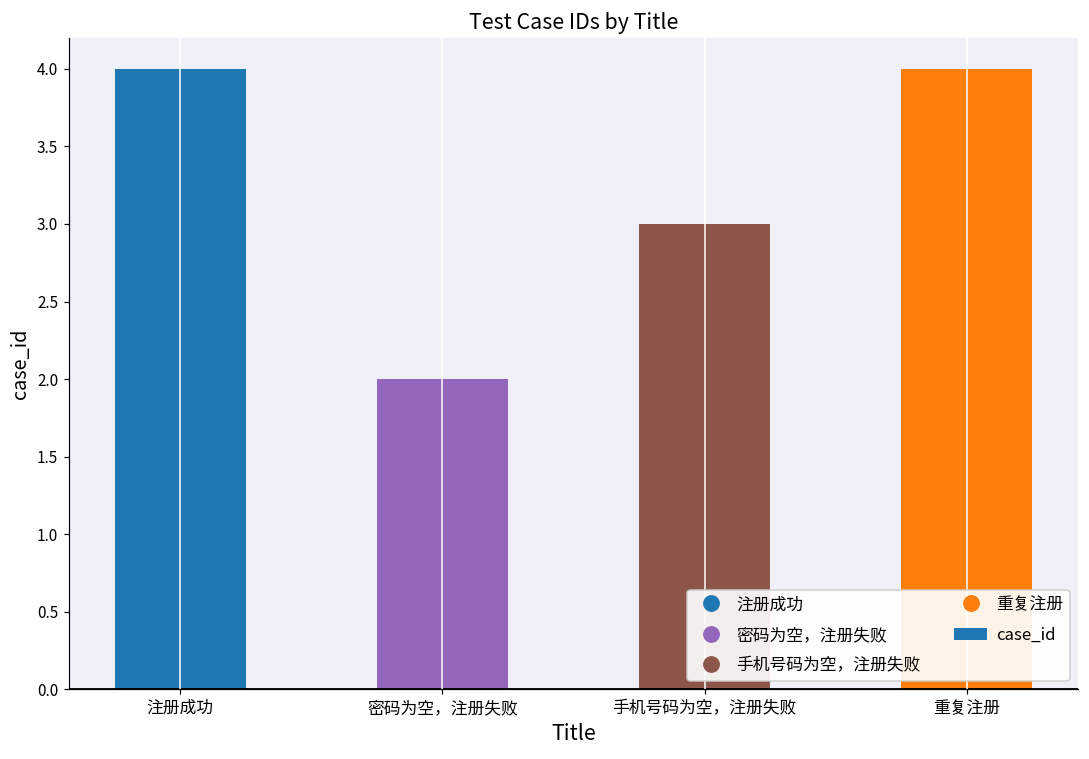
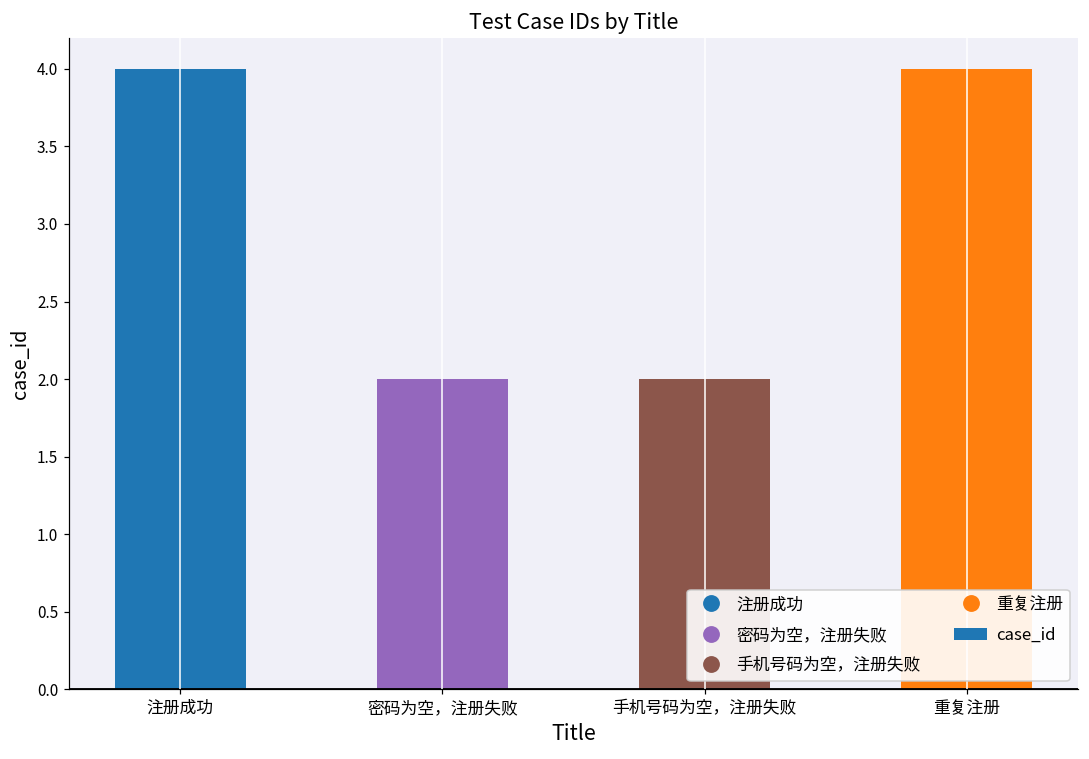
  {
    "注册成功": 4,
    "密码为空，注册失败": 2,
-   "手机号码为空，注册失败": 3,
+   "手机号码为空，注册失败": 2,
    "重复注册": 4
  }
